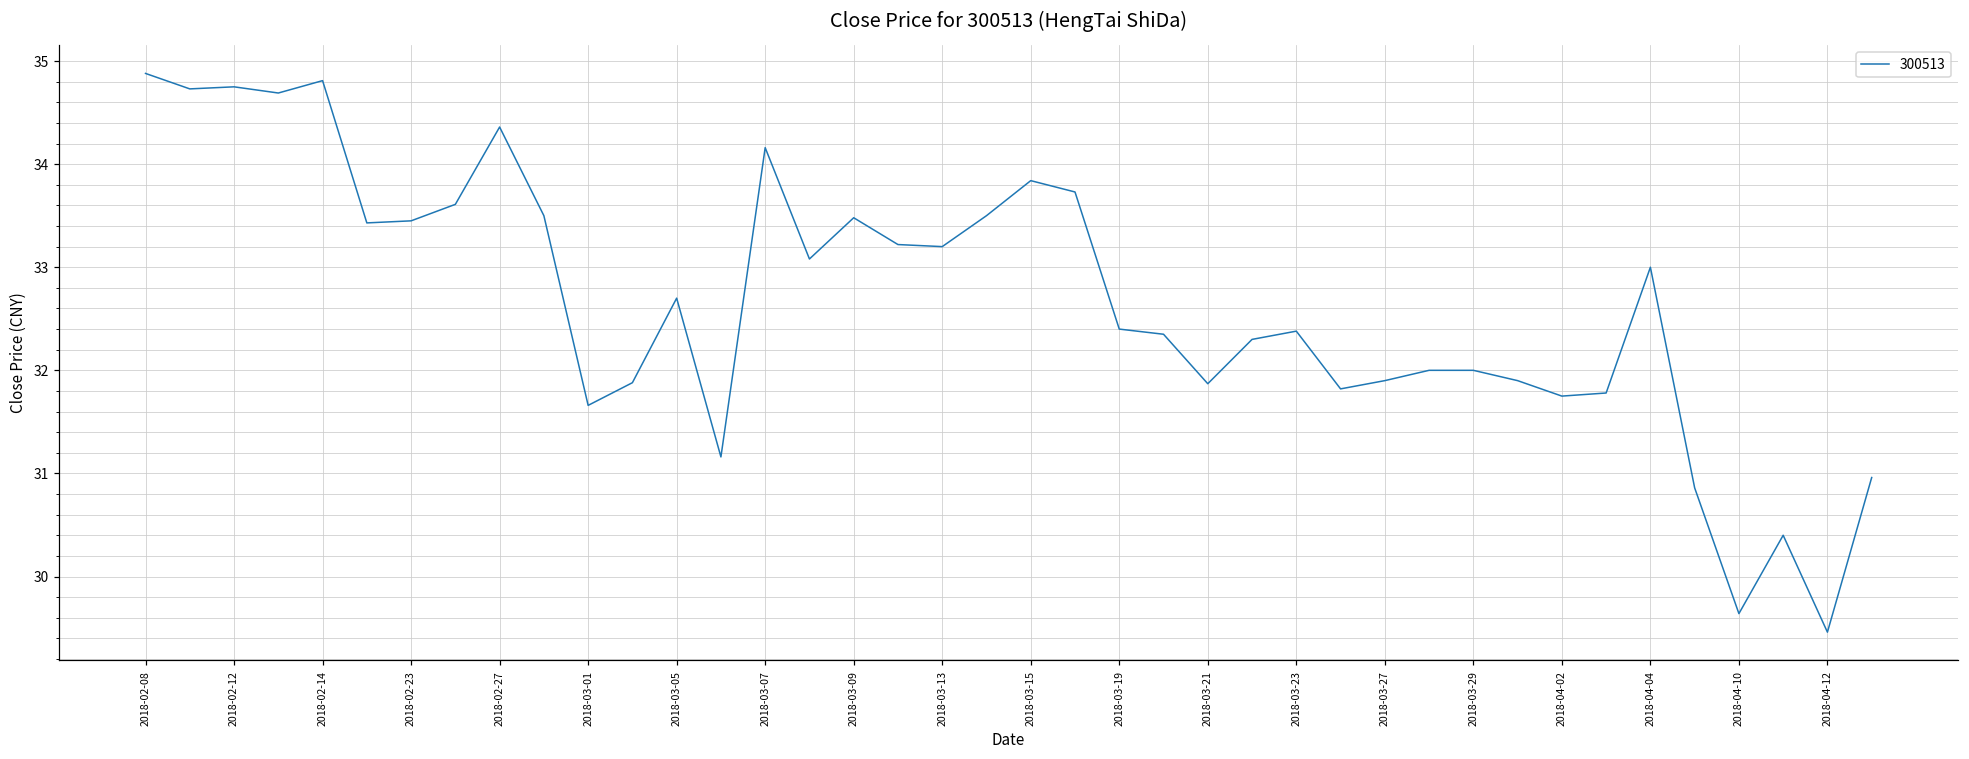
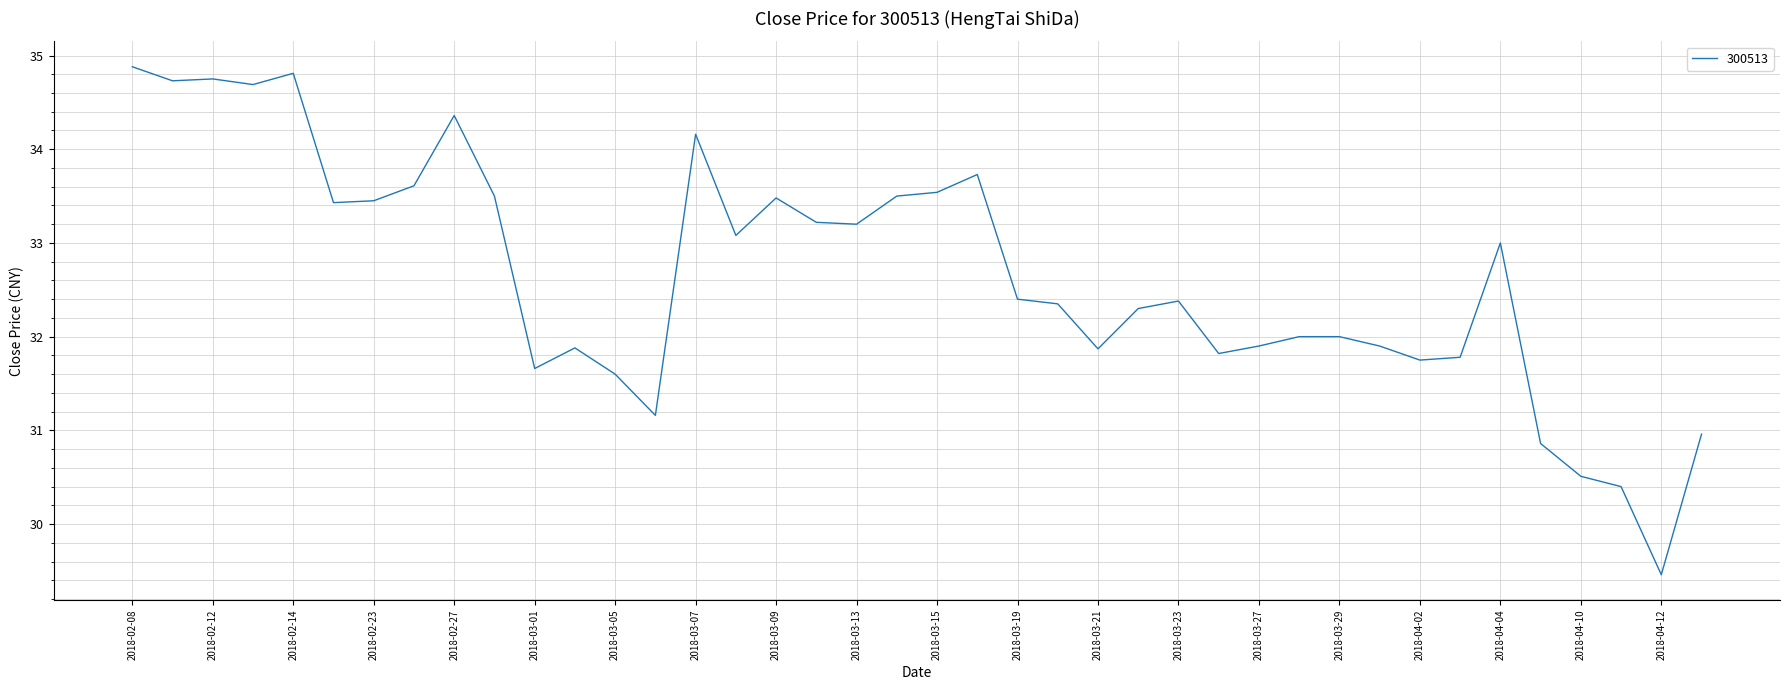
  {
    "2018-02-08": 34.9,
    "2018-02-12": 34.8,
    "2018-02-14": 34.8,
    "2018-02-23": 33.5,
    "2018-02-27": 34.4,
    "2018-03-01": 31.7,
-   "2018-03-05": 32.7,
+   "2018-03-05": 31.6,
    "2018-03-07": 34.2,
    "2018-03-09": 33.5,
    "2018-03-13": 33.2,
-   "2018-03-15": 33.8,
+   "2018-03-15": 33.5,
    "2018-03-19": 32.4,
    "2018-03-21": 31.9,
    "2018-03-23": 32.4,
    "2018-03-27": 31.9,
    "2018-03-29": 32.0,
    "2018-04-02": 31.8,
    "2018-04-04": 33.0,
-   "2018-04-10": 29.6,
+   "2018-04-10": 30.5,
    "2018-04-12": 29.5
  }
